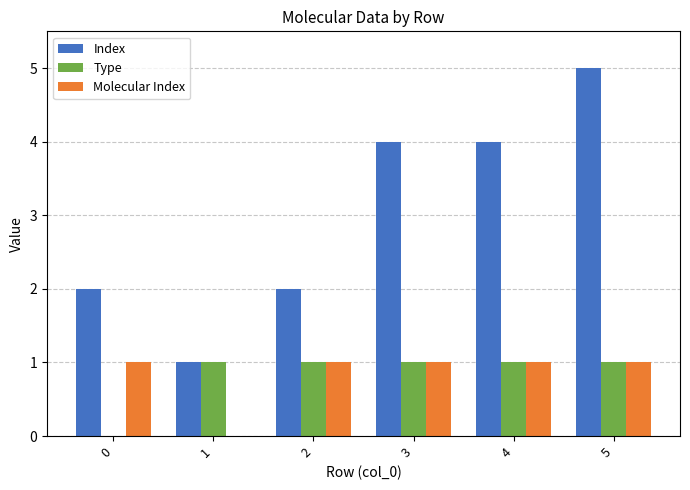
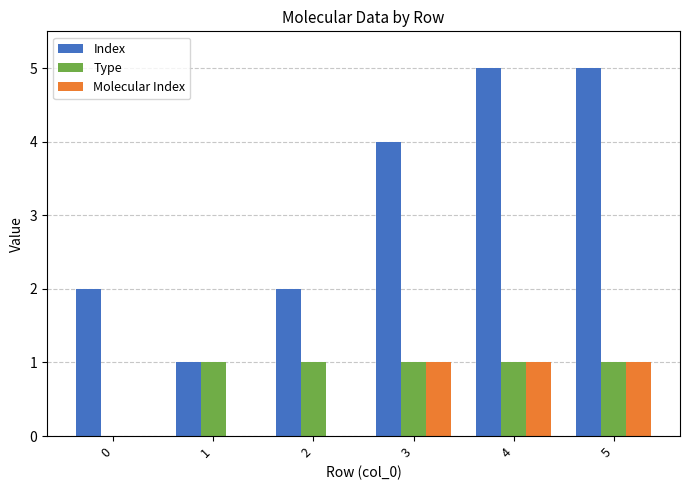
  {
    "Index": {
      "0": 2,
      "1": 1,
      "2": 2,
      "3": 4,
-     "4": 4,
+     "4": 5,
      "5": 5
    },
    "Type": {
      "0": 0,
      "1": 1,
      "2": 1,
      "3": 1,
      "4": 1,
      "5": 1
    },
    "Molecular Index": {
-     "0": 1,
+     "0": 0,
      "1": 0,
-     "2": 1,
+     "2": 0,
      "3": 1,
      "4": 1,
      "5": 1
    }
  }
